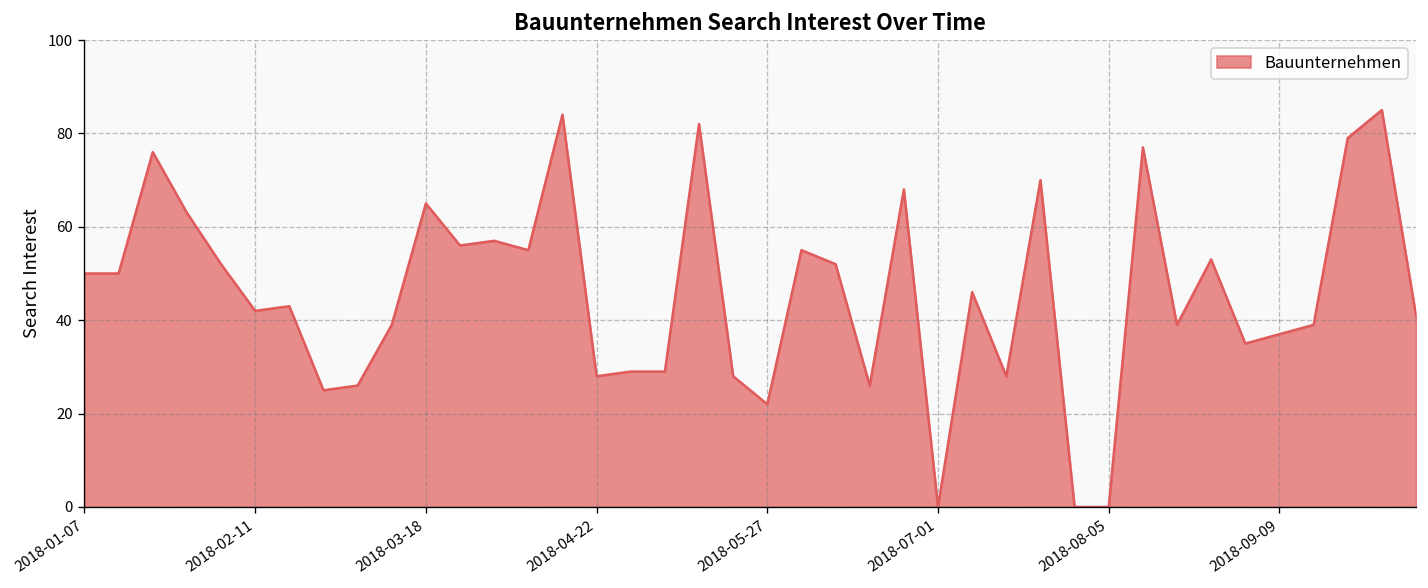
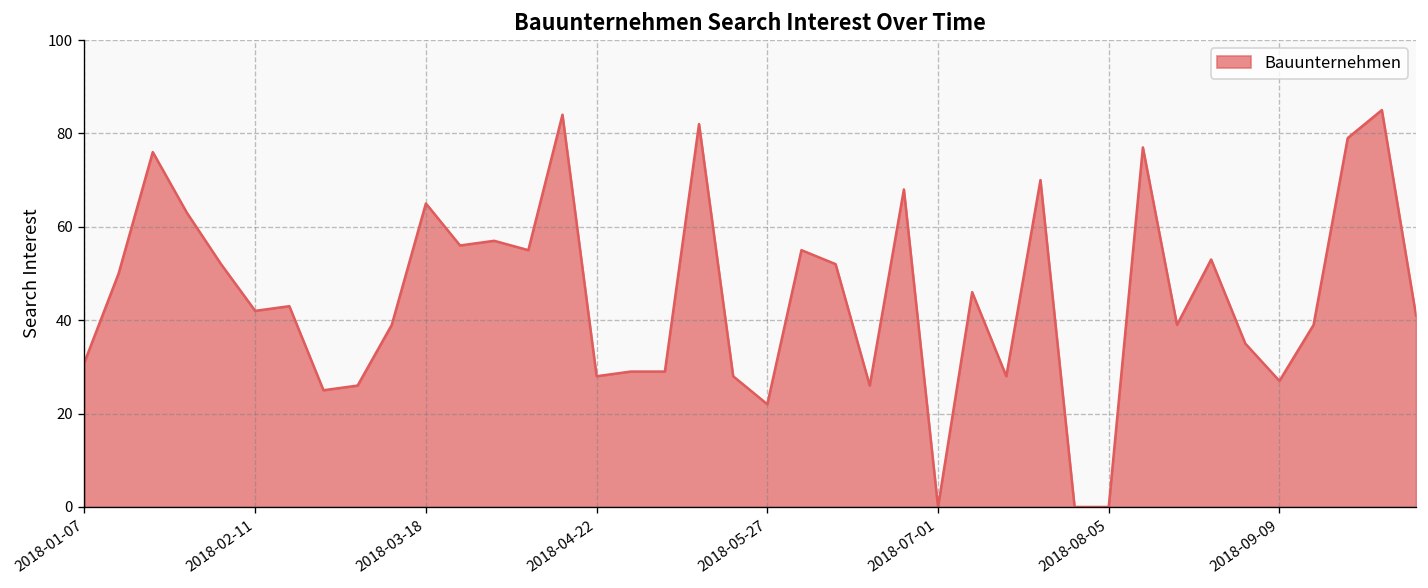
  {
-   "2018-01-07": 50,
+   "2018-01-07": 31,
    "2018-02-11": 42,
    "2018-03-18": 65,
    "2018-04-22": 28,
    "2018-05-27": 22,
    "2018-07-01": 0,
    "2018-08-05": 0,
-   "2018-09-09": 37
+   "2018-09-09": 27
  }
